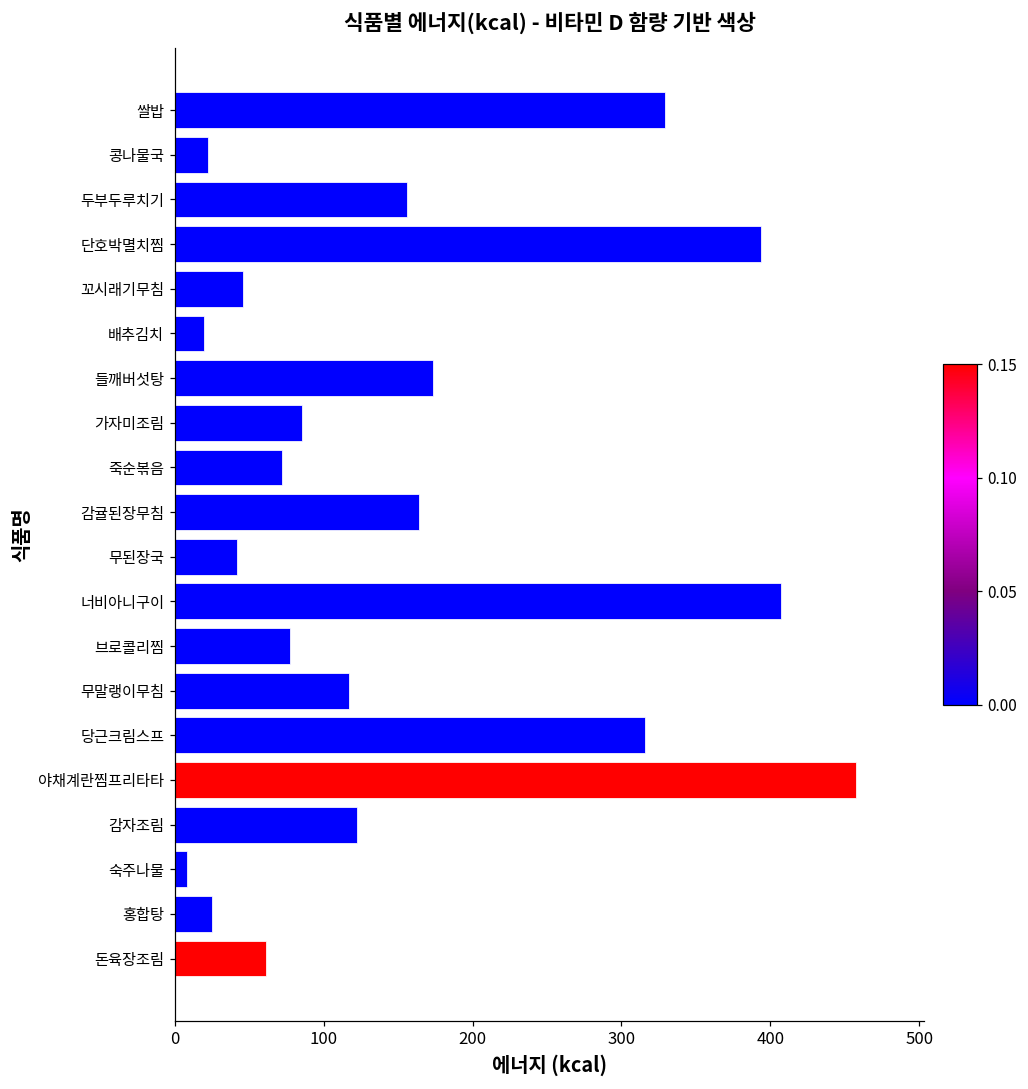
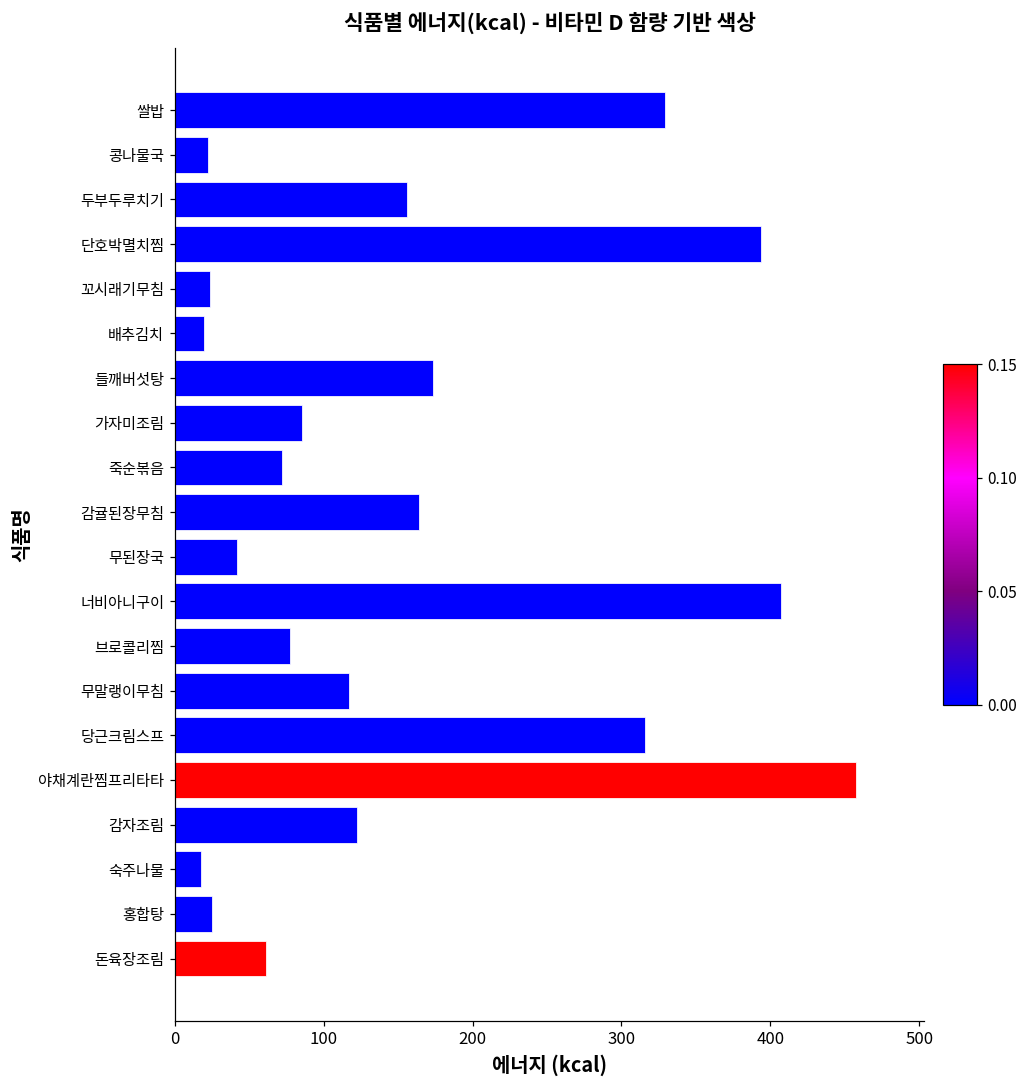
  {
    "쌀밥": 329,
    "콩나물국": 22,
    "두부두루치기": 156,
    "단호박멸치찜": 394,
-   "꼬시래기무침": 45,
+   "꼬시래기무침": 24,
    "배추김치": 20,
    "들깨버섯탕": 173,
    "가자미조림": 86,
    "죽순볶음": 72,
    "감귤된장무침": 164,
    "무된장국": 42,
    "너비아니구이": 407,
    "브로콜리찜": 77,
    "무말랭이무침": 117,
    "당근크림스프": 316,
    "야채계란찜프리타타": 458,
    "감자조림": 123,
-   "숙주나물": 8,
+   "숙주나물": 17,
    "홍합탕": 25,
    "돈육장조림": 61
  }
